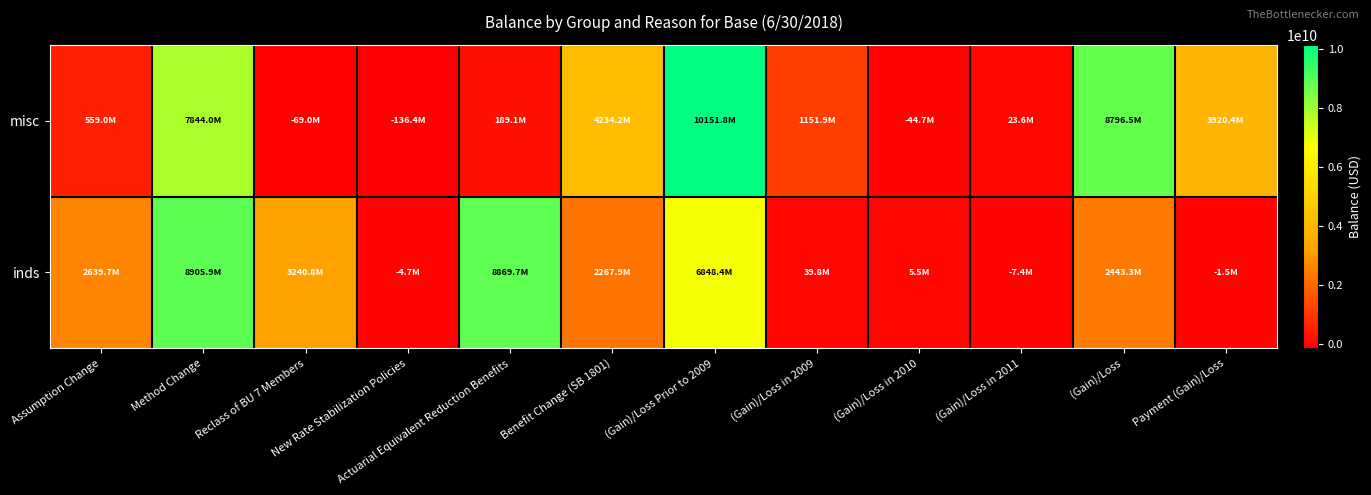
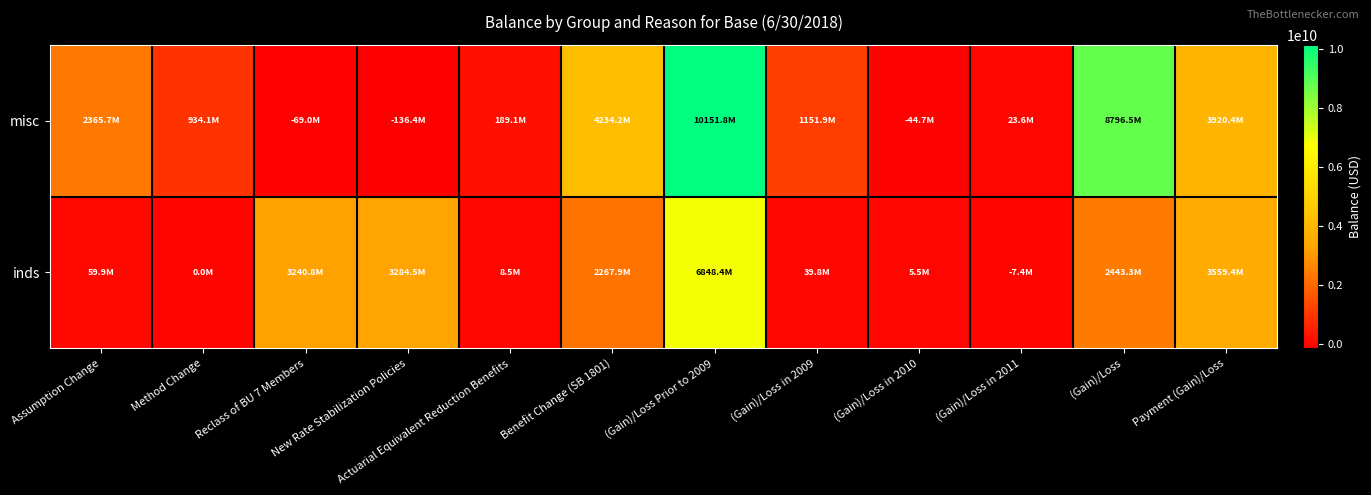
  {
    "misc": {
-     "Assumption Change": "559.0M",
-     "Method Change": "7844.0M",
+     "Assumption Change": "2365.7M",
+     "Method Change": "934.1M",
      "Reclass of BU 7 Members": "-69.0M",
      "New Rate Stabilization Policies": "-136.4M",
      "Actuarial Equivalent Reduction Benefits": "189.1M",
      "Benefit Change (SB 1801)": "4234.2M",
      "(Gain)/Loss Prior to 2009": "10151.8M",
      "(Gain)/Loss in 2009": "1151.9M",
      "(Gain)/Loss in 2010": "-44.7M",
      "(Gain)/Loss in 2011": "23.6M",
      "(Gain)/Loss": "8796.5M",
      "Payment (Gain)/Loss": "3920.4M"
    },
    "inds": {
-     "Assumption Change": "2639.7M",
-     "Method Change": "8905.9M",
+     "Assumption Change": "59.9M",
+     "Method Change": "0.0M",
      "Reclass of BU 7 Members": "3240.8M",
-     "New Rate Stabilization Policies": "-4.7M",
-     "Actuarial Equivalent Reduction Benefits": "8869.7M",
+     "New Rate Stabilization Policies": "3284.5M",
+     "Actuarial Equivalent Reduction Benefits": "8.5M",
      "Benefit Change (SB 1801)": "2267.9M",
      "(Gain)/Loss Prior to 2009": "6848.4M",
      "(Gain)/Loss in 2009": "39.8M",
      "(Gain)/Loss in 2010": "5.5M",
      "(Gain)/Loss in 2011": "-7.4M",
      "(Gain)/Loss": "2443.3M",
-     "Payment (Gain)/Loss": "-1.5M"
+     "Payment (Gain)/Loss": "3559.4M"
    }
  }
